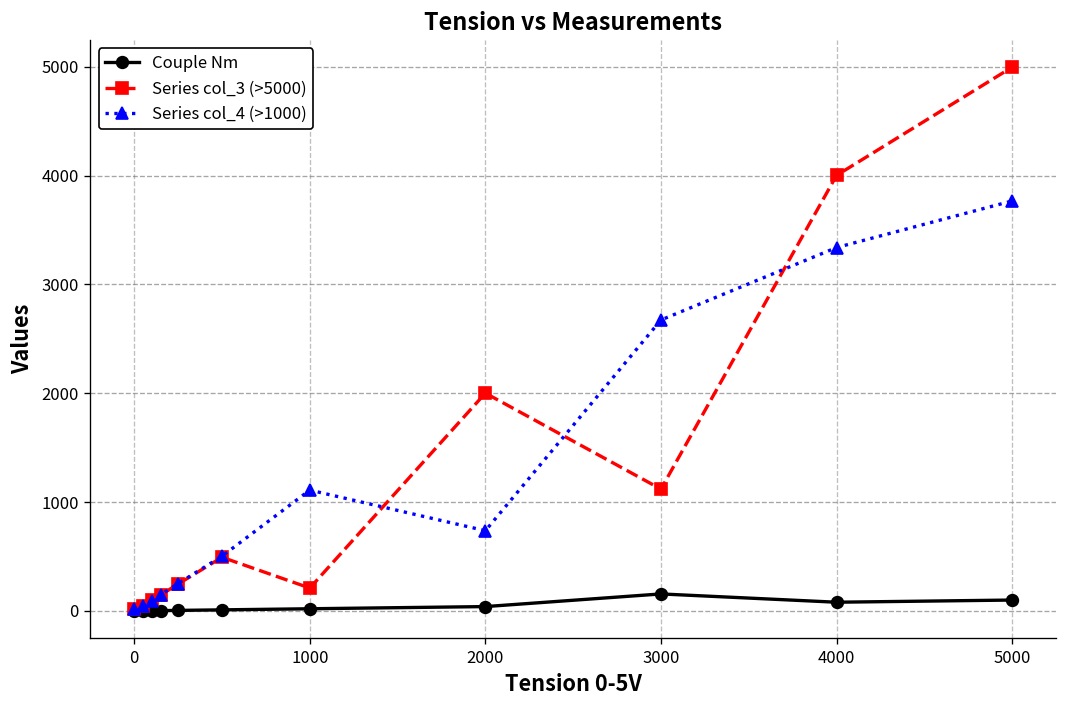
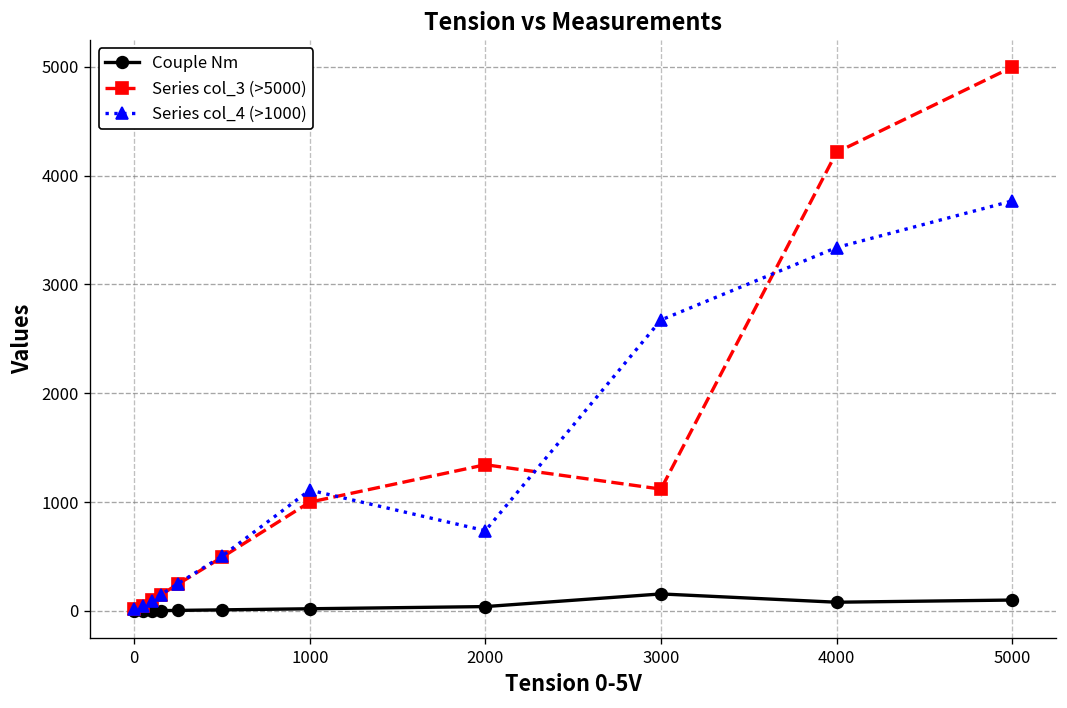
  {
    "Couple Nm": {
      "1000": 0,
      "2000": 0,
      "3000": 200,
      "4000": 100,
      "5000": 100
    },
    "Series col_3 (>5000)": {
-     "1000": 200,
-     "2000": 2000,
+     "1000": 1000,
+     "2000": 1300,
      "3000": 1100,
-     "4000": 4000,
+     "4000": 4200,
      "5000": 5000
    },
    "Series col_4 (>1000)": {
      "1000": 1100,
      "2000": 700,
      "3000": 2700,
      "4000": 3300,
      "5000": 3800
    }
  }
